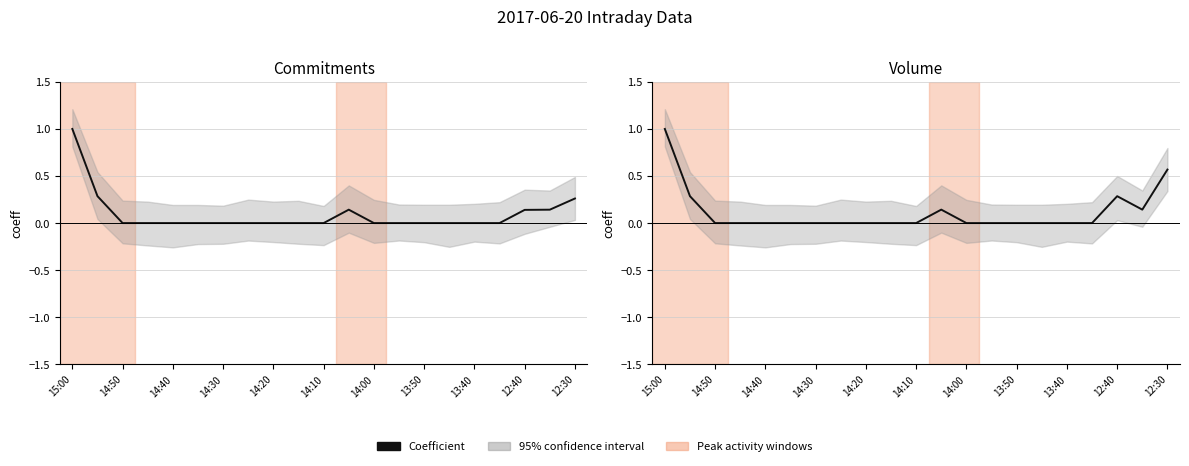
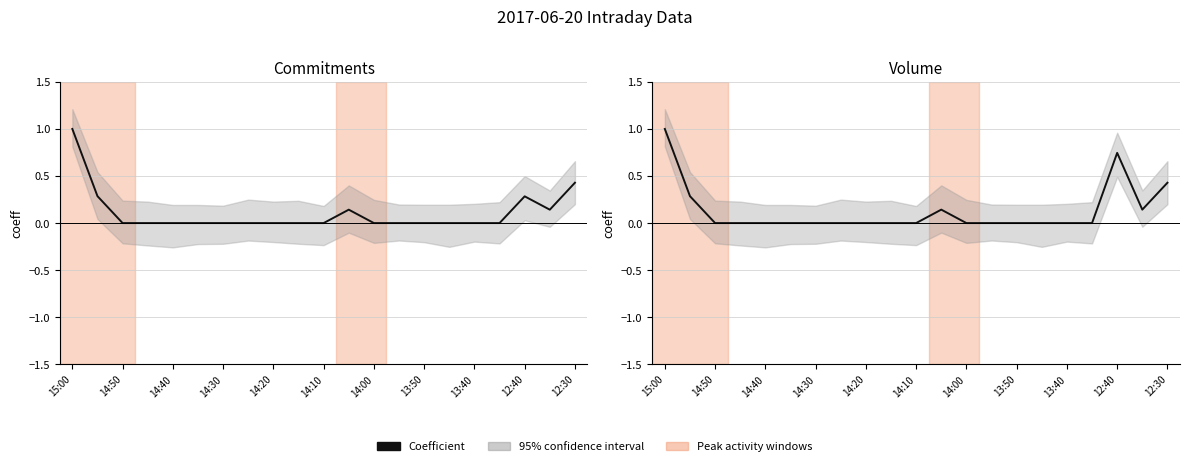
  {
    "Commitments": {
      "Coefficient": {
        "15:00": 1.0,
        "14:50": 0.0,
        "14:40": 0.0,
        "14:30": 0.0,
        "14:20": 0.0,
        "14:10": 0.0,
        "14:00": 0.0,
        "13:50": 0.0,
        "13:40": 0.0,
-       "12:40": 0.1,
-       "12:30": 0.3
+       "12:40": 0.3,
+       "12:30": 0.4
      }
    },
    "Volume": {
      "Coefficient": {
        "15:00": 1.0,
        "14:50": 0.0,
        "14:40": 0.0,
        "14:30": 0.0,
        "14:20": 0.0,
        "14:10": 0.0,
        "14:00": 0.0,
        "13:50": 0.0,
        "13:40": 0.0,
-       "12:40": 0.3,
-       "12:30": 0.6
+       "12:40": 0.7,
+       "12:30": 0.4
      }
    }
  }
